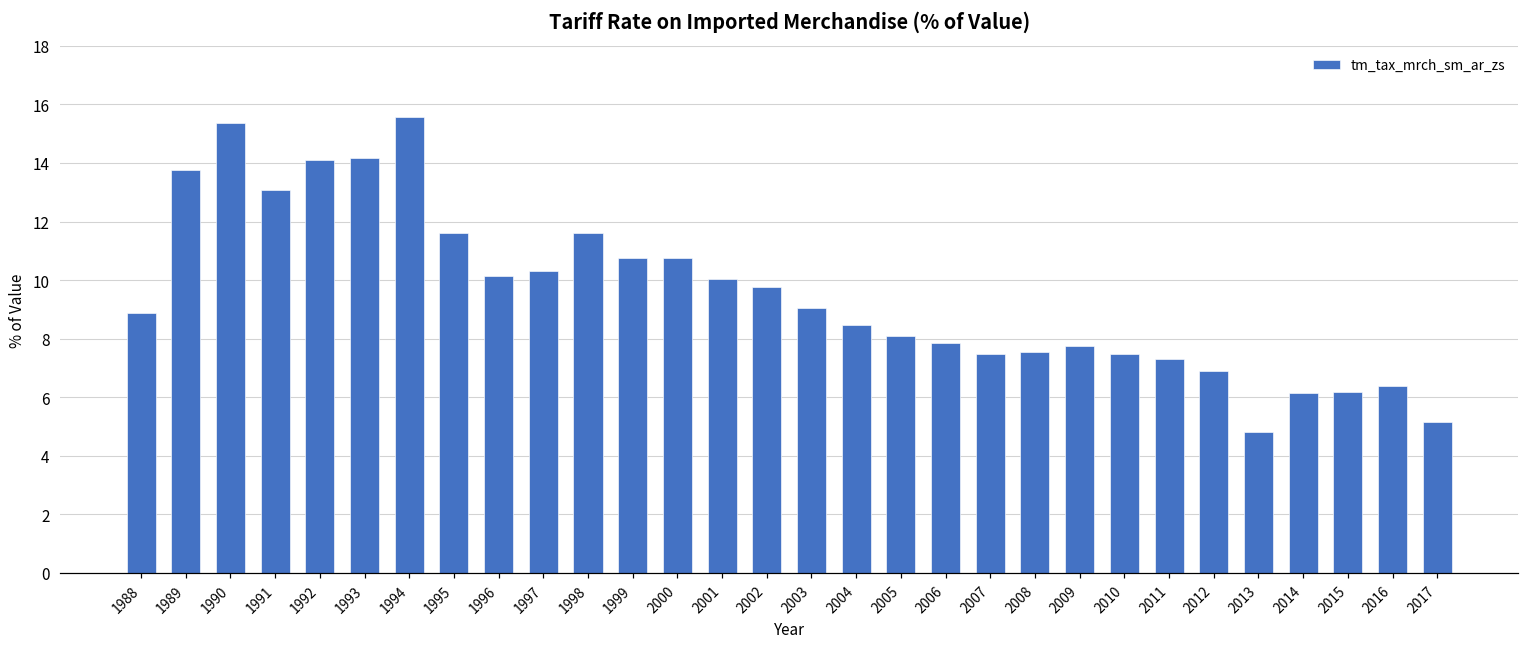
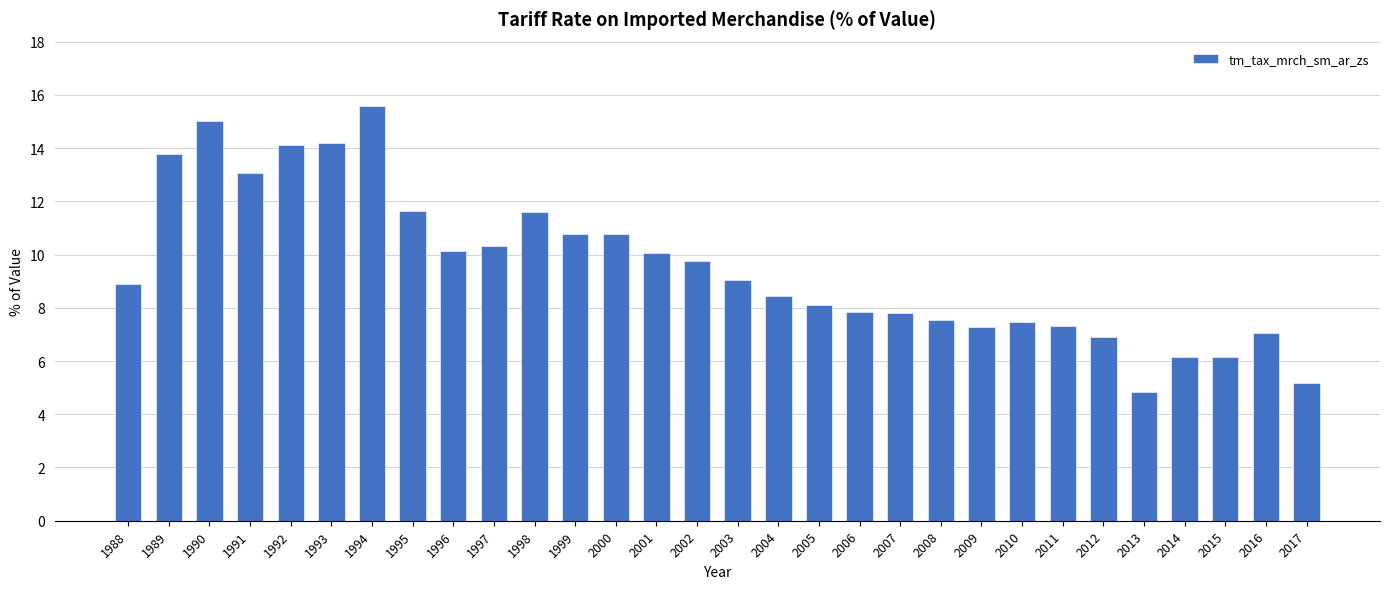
  {
    "1988": 8.9,
    "1989": 13.8,
-   "1990": 15.4,
+   "1990": 15.0,
    "1991": 13.1,
    "1992": 14.1,
    "1993": 14.2,
    "1994": 15.6,
    "1995": 11.6,
    "1996": 10.1,
    "1997": 10.3,
    "1998": 11.6,
    "1999": 10.8,
    "2000": 10.8,
    "2001": 10.1,
    "2002": 9.8,
    "2003": 9.1,
    "2004": 8.5,
    "2005": 8.1,
    "2006": 7.9,
-   "2007": 7.5,
+   "2007": 7.8,
    "2008": 7.5,
-   "2009": 7.8,
+   "2009": 7.3,
    "2010": 7.5,
    "2011": 7.3,
    "2012": 6.9,
    "2013": 4.8,
    "2014": 6.2,
    "2015": 6.2,
-   "2016": 6.4,
+   "2016": 7.0,
    "2017": 5.2
  }
